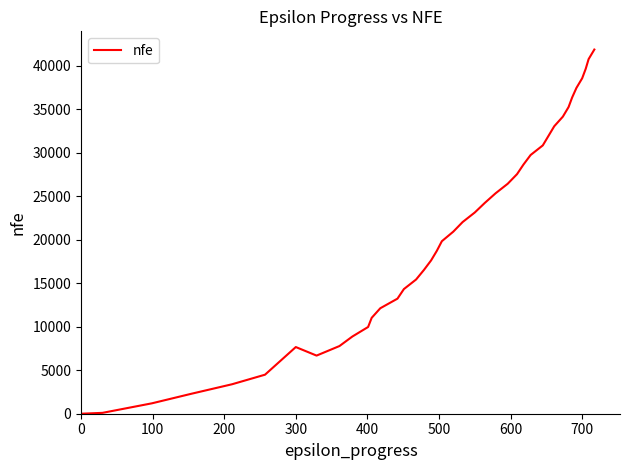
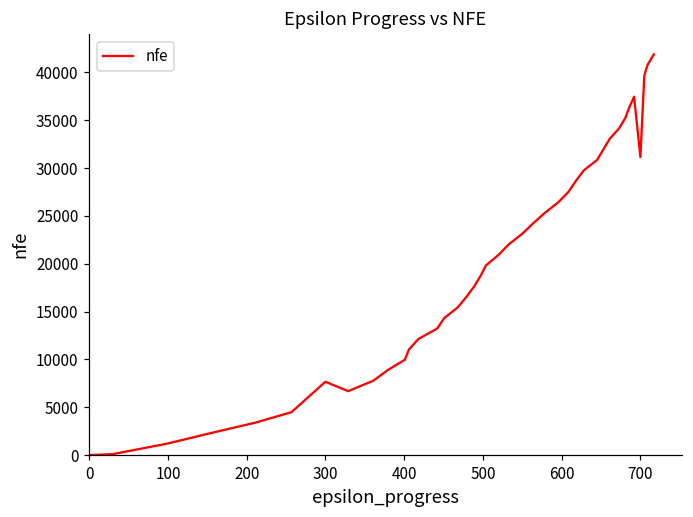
  {
    "0": 0,
    "300": 8000,
-   "700": 39000
+   "700": 31000
  }
